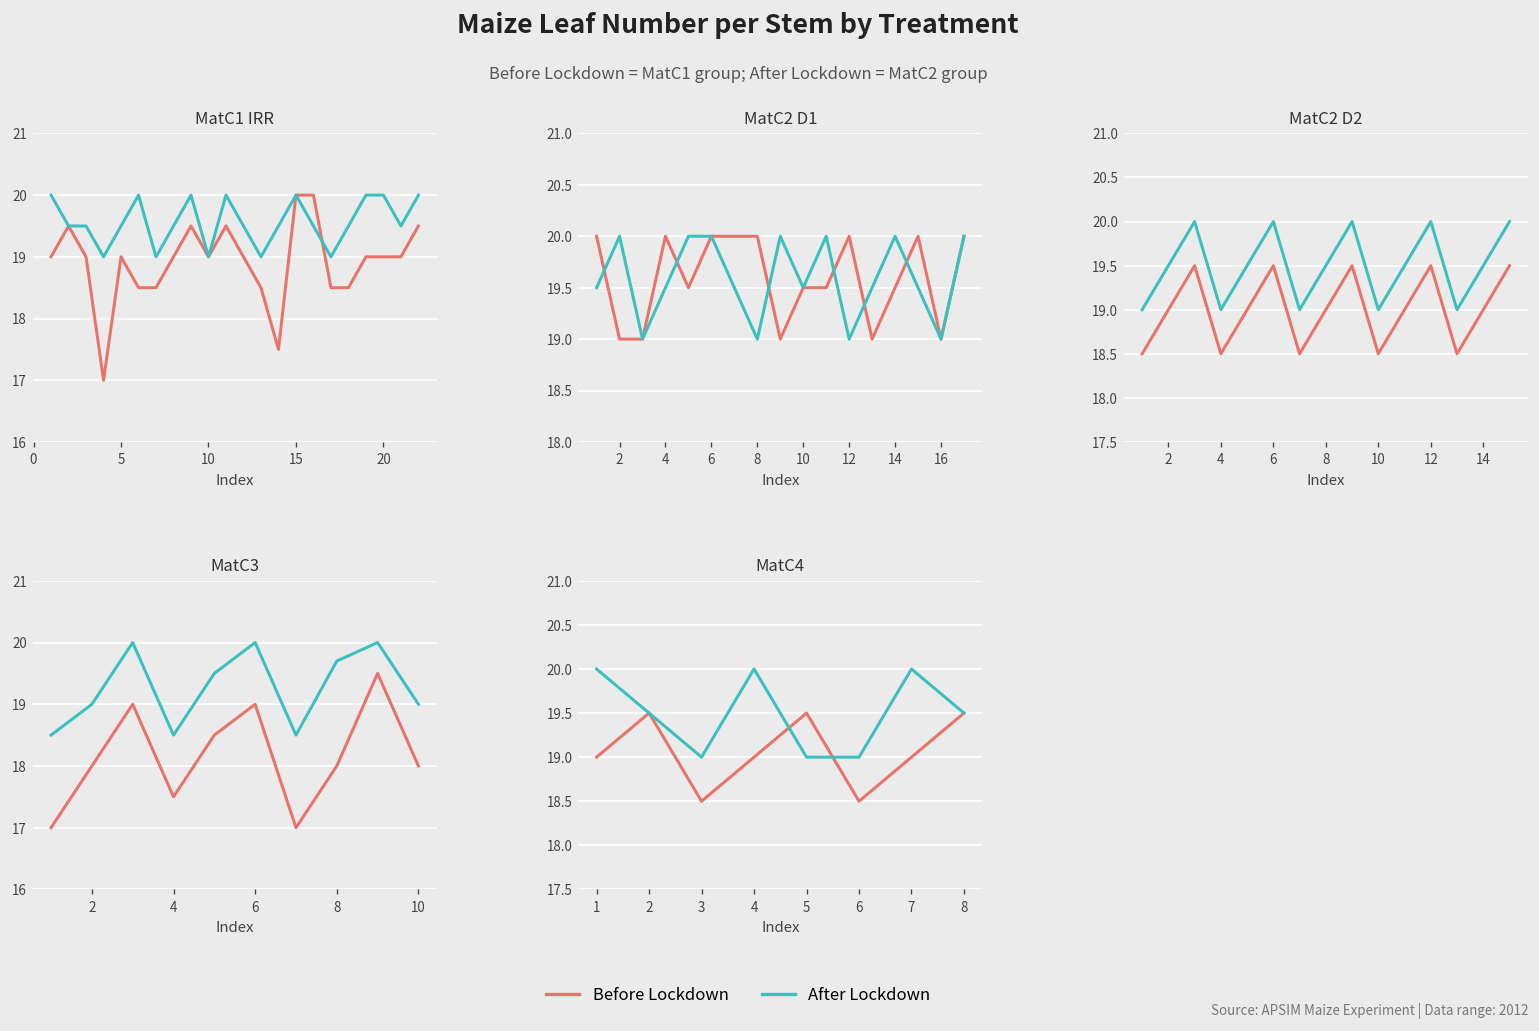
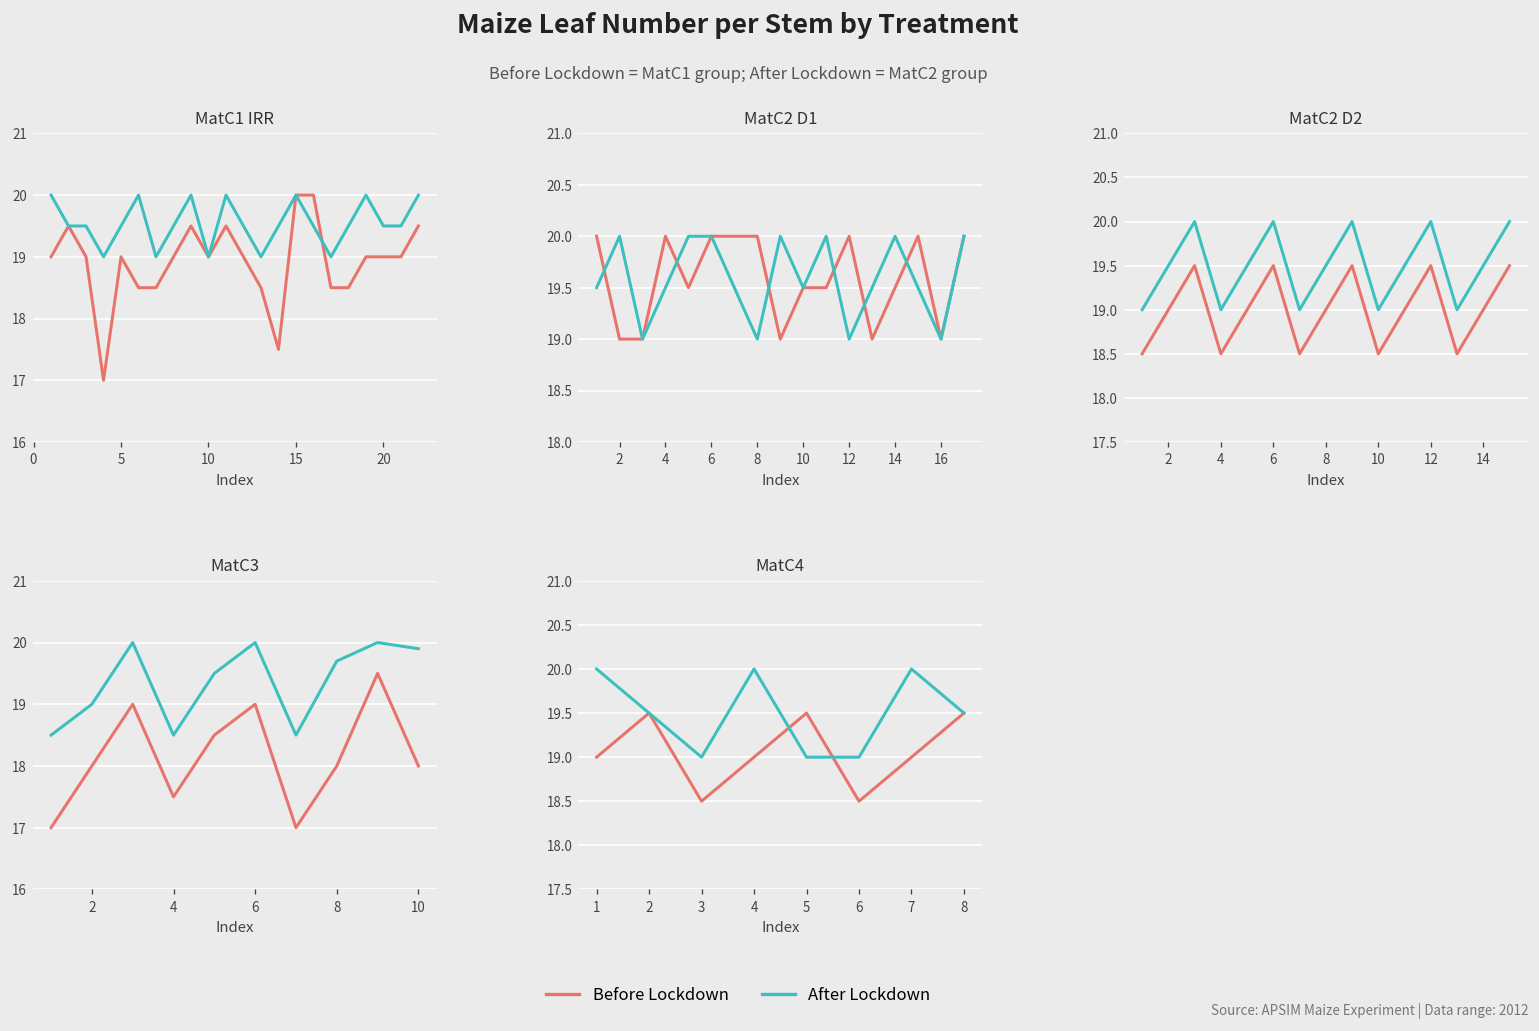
  {
    "MatC1 IRR": {
      "Before Lockdown": {
        "5": 19.0,
        "20": 19.0
      },
      "After Lockdown": {
        "5": 19.5,
-       "20": 20.0
+       "20": 19.5
      }
    },
    "MatC2 D1": {
      "Before Lockdown": {
        "2": 19.0,
        "4": 20.0,
        "8": 20.0,
        "12": 20.0,
        "14": 19.5
      },
      "After Lockdown": {
        "2": 20.0,
        "4": 19.5,
        "8": 19.0,
        "12": 19.0,
        "14": 20.0
      }
    },
    "MatC2 D2": {
      "Before Lockdown": {
        "2": 19.0,
        "4": 18.5,
        "6": 19.5,
        "8": 19.0,
        "10": 18.5,
        "12": 19.5,
        "14": 19.0
      },
      "After Lockdown": {
        "2": 19.5,
        "4": 19.0,
        "6": 20.0,
        "8": 19.5,
        "10": 19.0,
        "12": 20.0,
        "14": 19.5
      }
    },
    "MatC3": {
      "Before Lockdown": {
        "2": 18.0,
        "4": 17.5,
        "6": 19.0,
        "8": 18.0,
        "10": 18.0
      },
      "After Lockdown": {
        "2": 19.0,
        "4": 18.5,
        "6": 20.0,
        "8": 19.7,
-       "10": 19.0
+       "10": 19.9
      }
    },
    "MatC4": {
      "Before Lockdown": {
        "1": 19.0,
        "3": 18.5,
        "4": 19.0,
        "5": 19.5,
        "6": 18.5,
        "7": 19.0
      },
      "After Lockdown": {
        "1": 20.0,
        "3": 19.0,
        "4": 20.0,
        "5": 19.0,
        "6": 19.0,
        "7": 20.0
      }
    }
  }
